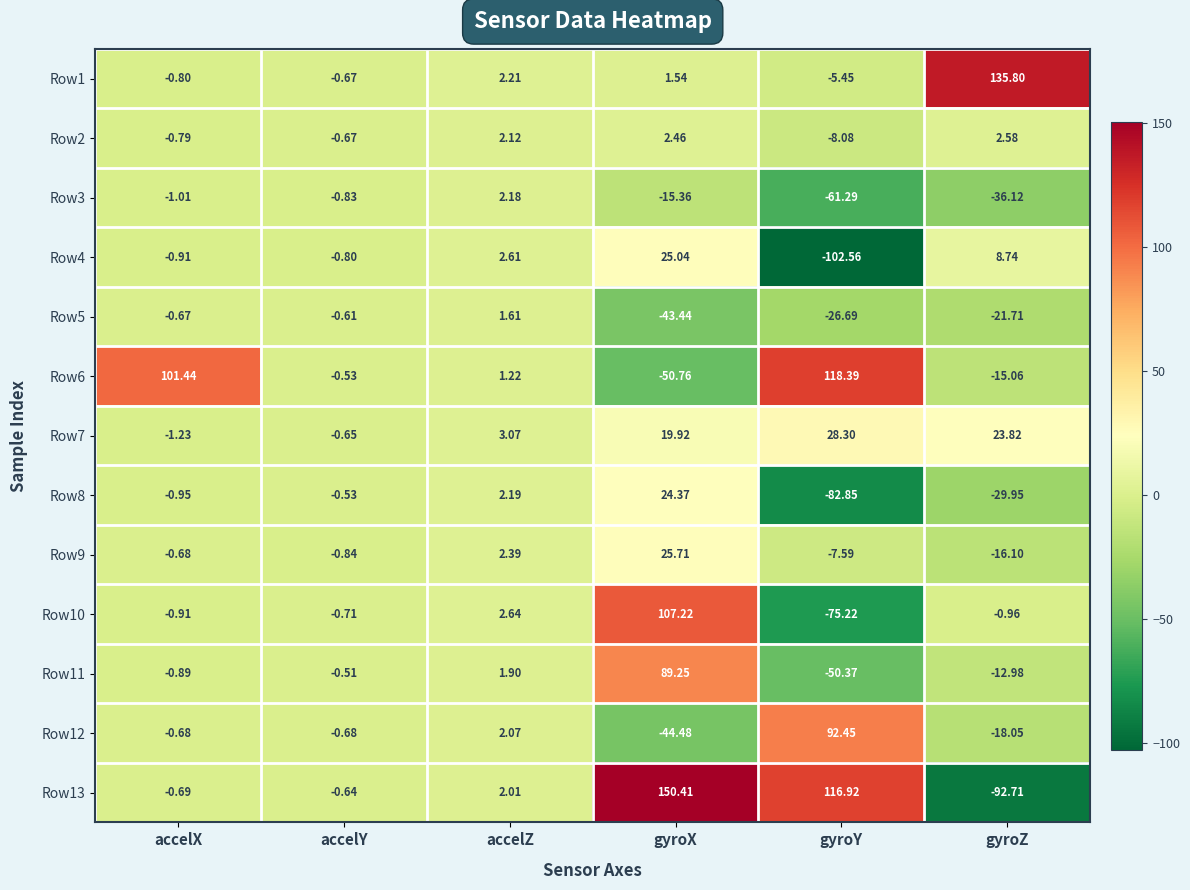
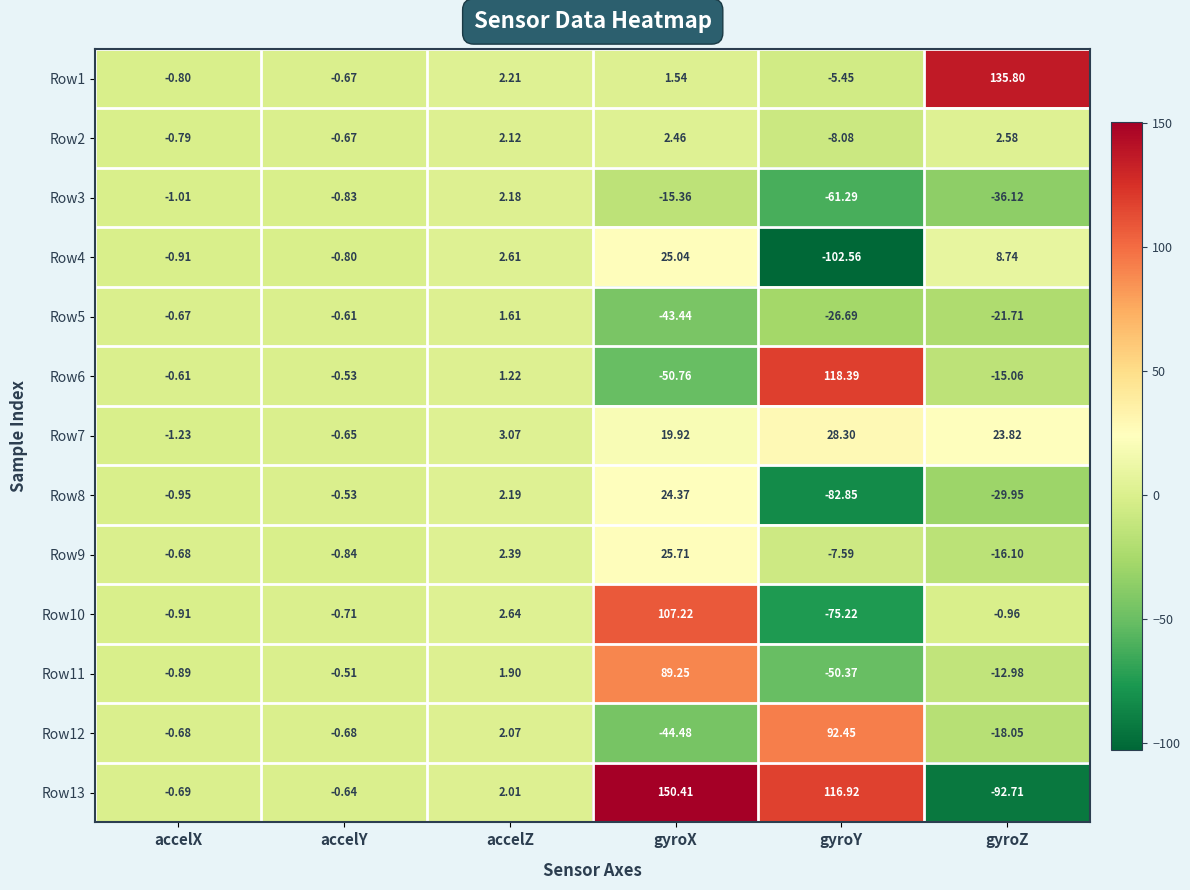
  {
    "Row1": {
      "accelX": -0.80,
      "accelY": -0.67,
      "accelZ": 2.21,
      "gyroX": 1.54,
      "gyroY": -5.45,
      "gyroZ": 135.80
    },
    "Row2": {
      "accelX": -0.79,
      "accelY": -0.67,
      "accelZ": 2.12,
      "gyroX": 2.46,
      "gyroY": -8.08,
      "gyroZ": 2.58
    },
    "Row3": {
      "accelX": -1.01,
      "accelY": -0.83,
      "accelZ": 2.18,
      "gyroX": -15.36,
      "gyroY": -61.29,
      "gyroZ": -36.12
    },
    "Row4": {
      "accelX": -0.91,
      "accelY": -0.80,
      "accelZ": 2.61,
      "gyroX": 25.04,
      "gyroY": -102.56,
      "gyroZ": 8.74
    },
    "Row5": {
      "accelX": -0.67,
      "accelY": -0.61,
      "accelZ": 1.61,
      "gyroX": -43.44,
      "gyroY": -26.69,
      "gyroZ": -21.71
    },
    "Row6": {
-     "accelX": 101.44,
+     "accelX": -0.61,
      "accelY": -0.53,
      "accelZ": 1.22,
      "gyroX": -50.76,
      "gyroY": 118.39,
      "gyroZ": -15.06
    },
    "Row7": {
      "accelX": -1.23,
      "accelY": -0.65,
      "accelZ": 3.07,
      "gyroX": 19.92,
      "gyroY": 28.30,
      "gyroZ": 23.82
    },
    "Row8": {
      "accelX": -0.95,
      "accelY": -0.53,
      "accelZ": 2.19,
      "gyroX": 24.37,
      "gyroY": -82.85,
      "gyroZ": -29.95
    },
    "Row9": {
      "accelX": -0.68,
      "accelY": -0.84,
      "accelZ": 2.39,
      "gyroX": 25.71,
      "gyroY": -7.59,
      "gyroZ": -16.10
    },
    "Row10": {
      "accelX": -0.91,
      "accelY": -0.71,
      "accelZ": 2.64,
      "gyroX": 107.22,
      "gyroY": -75.22,
      "gyroZ": -0.96
    },
    "Row11": {
      "accelX": -0.89,
      "accelY": -0.51,
      "accelZ": 1.90,
      "gyroX": 89.25,
      "gyroY": -50.37,
      "gyroZ": -12.98
    },
    "Row12": {
      "accelX": -0.68,
      "accelY": -0.68,
      "accelZ": 2.07,
      "gyroX": -44.48,
      "gyroY": 92.45,
      "gyroZ": -18.05
    },
    "Row13": {
      "accelX": -0.69,
      "accelY": -0.64,
      "accelZ": 2.01,
      "gyroX": 150.41,
      "gyroY": 116.92,
      "gyroZ": -92.71
    }
  }
